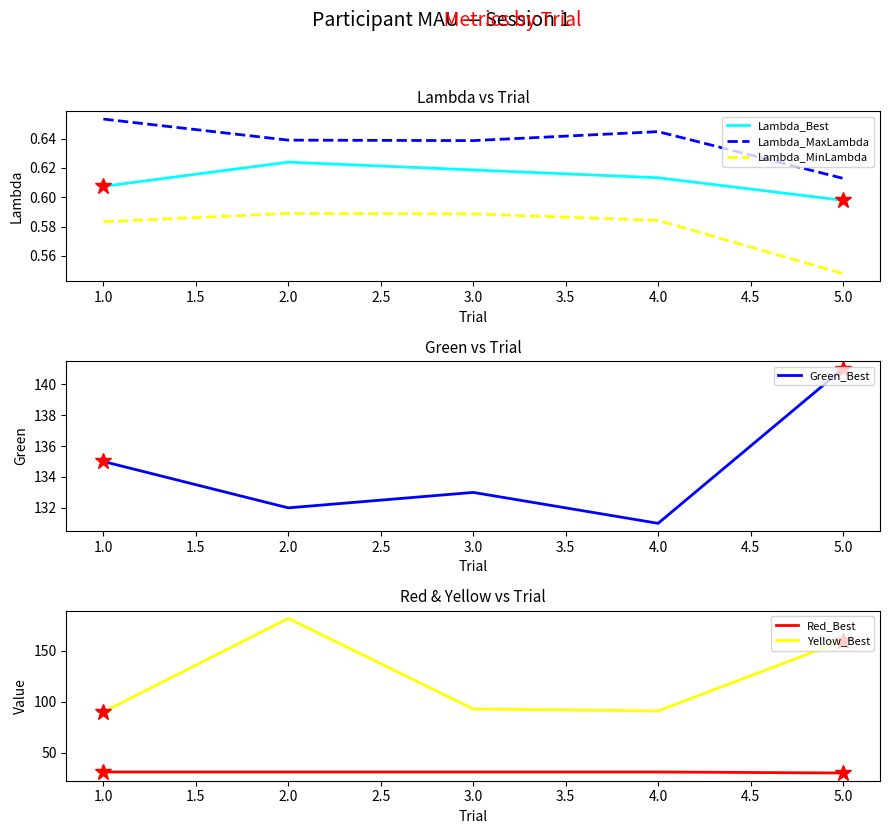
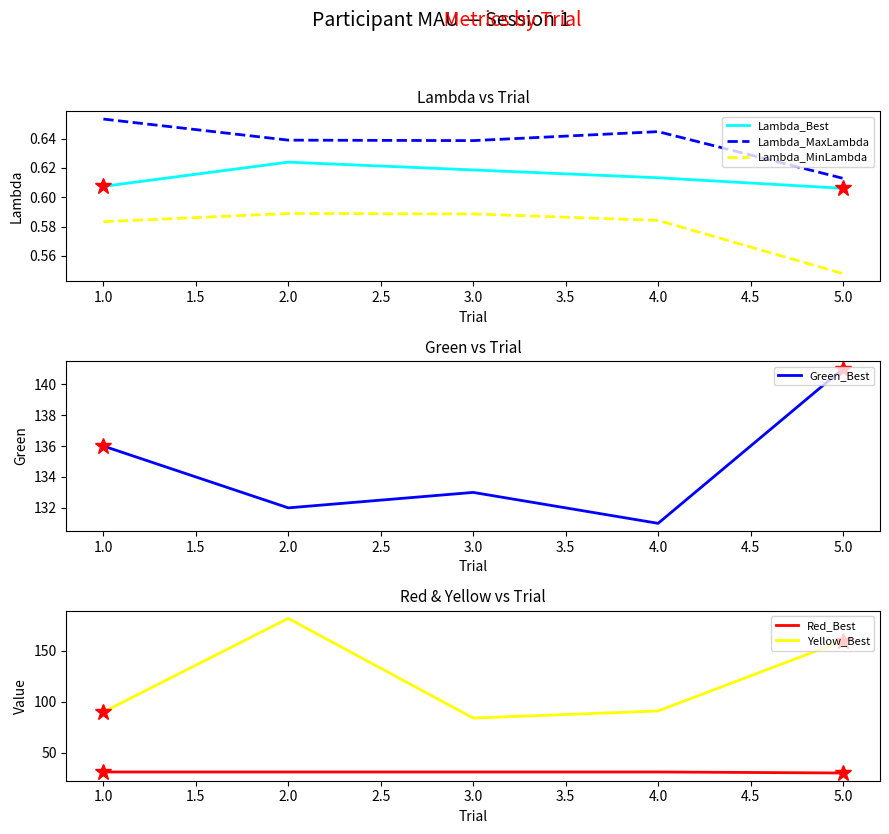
  {
    "Lambda vs Trial": {
      "Lambda_Best": {
        "2.0": 0.624,
        "3.0": 0.619,
        "4.0": 0.613,
-       "5.0": 0.598
+       "5.0": 0.606
      },
      "Lambda_MaxLambda": {
        "1.0": 0.653,
        "2.0": 0.639,
        "3.0": 0.639,
        "4.0": 0.645,
        "5.0": 0.613
      },
      "Lambda_MinLambda": {
        "1.0": 0.583,
        "2.0": 0.589,
        "3.0": 0.589,
        "4.0": 0.584,
        "5.0": 0.548
      }
    },
    "Green vs Trial": {
      "Green_Best": {
-       "1.0": 135,
+       "1.0": 136,
        "2.0": 132,
        "3.0": 133,
        "4.0": 131
      }
    },
    "Red & Yellow vs Trial": {
      "Yellow_Best": {
        "2.0": 182,
-       "3.0": 93,
+       "3.0": 84,
        "4.0": 91
      }
    }
  }
